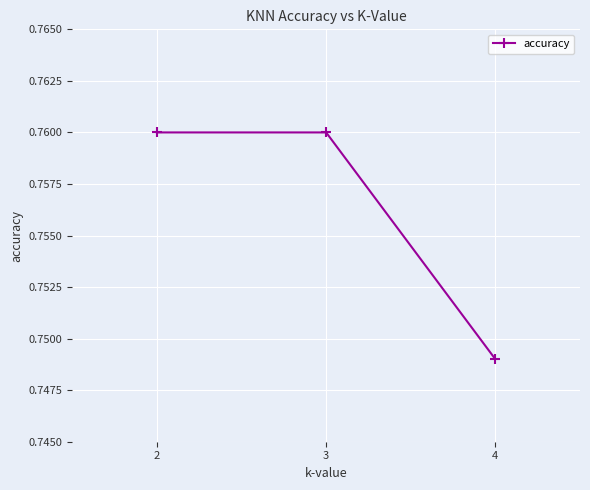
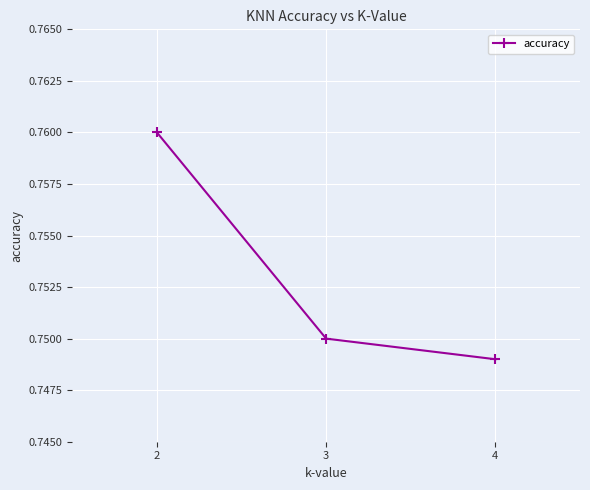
  {
    "2": 0.76,
-   "3": 0.76,
+   "3": 0.75,
    "4": 0.7490
  }
